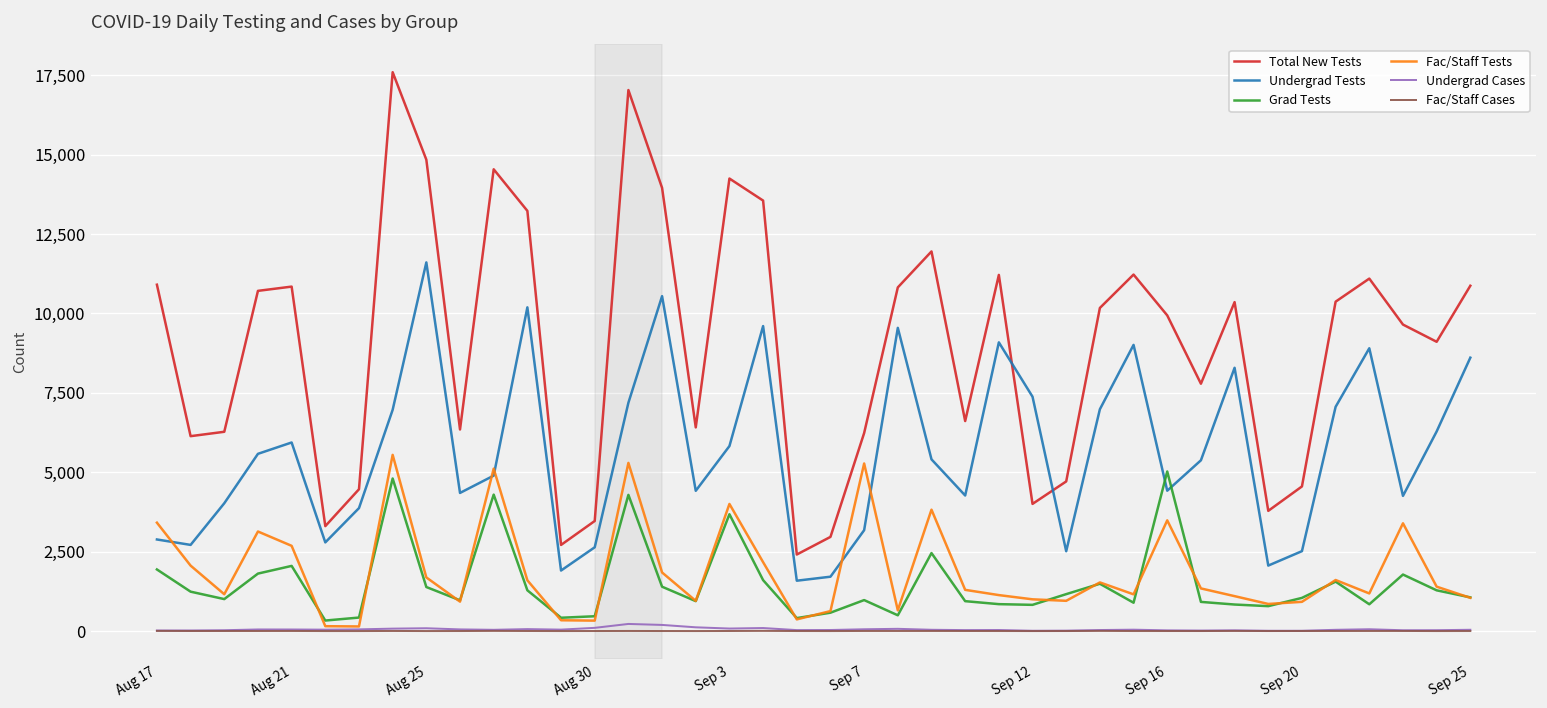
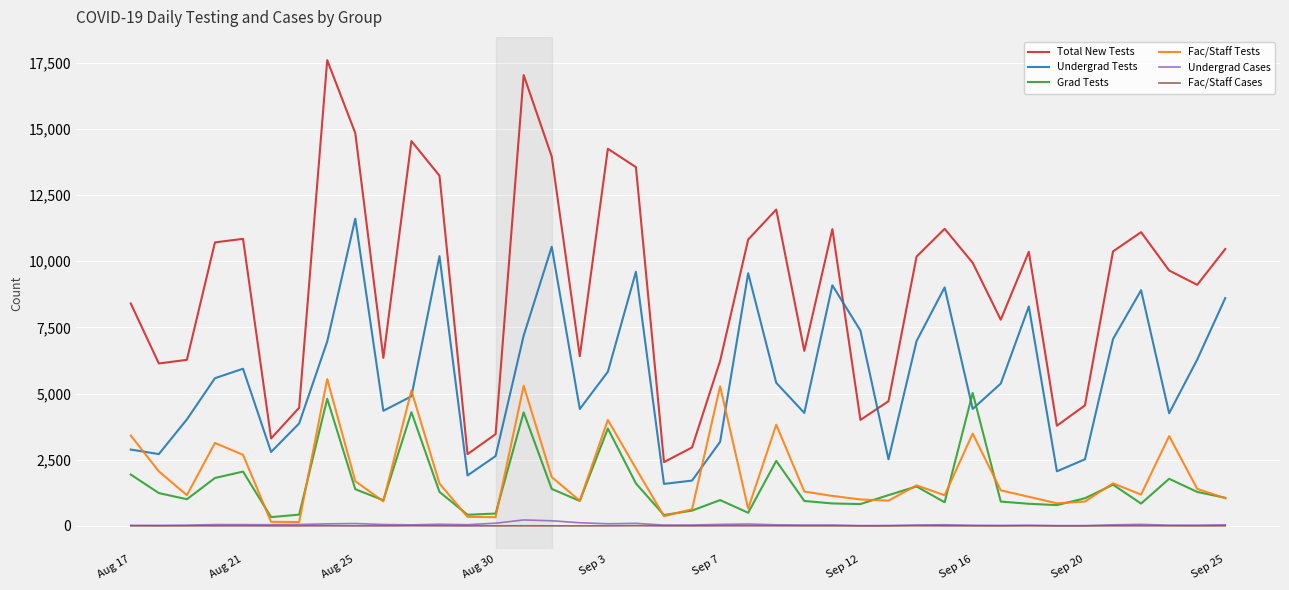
  {
    "Total New Tests": {
-     "Aug 17": "10,900",
+     "Aug 17": "8,400",
      "Aug 21": "10,800",
      "Aug 25": "14,800",
      "Aug 30": "3,500",
      "Sep 3": "14,200",
      "Sep 7": "6,200",
      "Sep 12": "4,000",
      "Sep 16": "9,900",
      "Sep 20": "4,600",
-     "Sep 25": "10,900"
+     "Sep 25": "10,500"
    },
    "Undergrad Tests": {
      "Aug 17": "2,900",
      "Aug 21": "5,900",
      "Aug 25": "11,600",
      "Aug 30": "2,600",
      "Sep 3": "5,800",
      "Sep 7": "3,200",
      "Sep 12": "7,400",
      "Sep 16": "4,400",
      "Sep 20": "2,500",
      "Sep 25": "8,600"
    },
    "Grad Tests": {
      "Aug 17": "1,900",
      "Aug 21": "2,100",
      "Aug 25": "1,400",
      "Aug 30": "500",
      "Sep 3": "3,700",
      "Sep 7": "1,000",
      "Sep 12": "800",
      "Sep 16": "5,000",
      "Sep 20": "1,000"
    },
    "Fac/Staff Tests": {
      "Aug 17": "3,400",
      "Aug 21": "2,700",
      "Aug 25": "1,700",
      "Aug 30": "300",
      "Sep 3": "4,000",
      "Sep 7": "5,300",
      "Sep 12": "1,000",
      "Sep 16": "3,500",
      "Sep 20": "900"
    },
    "Undergrad Cases": {
      "Aug 30": "100"
    },
    "Fac/Staff Cases": {
      "Aug 30": "0"
    }
  }
